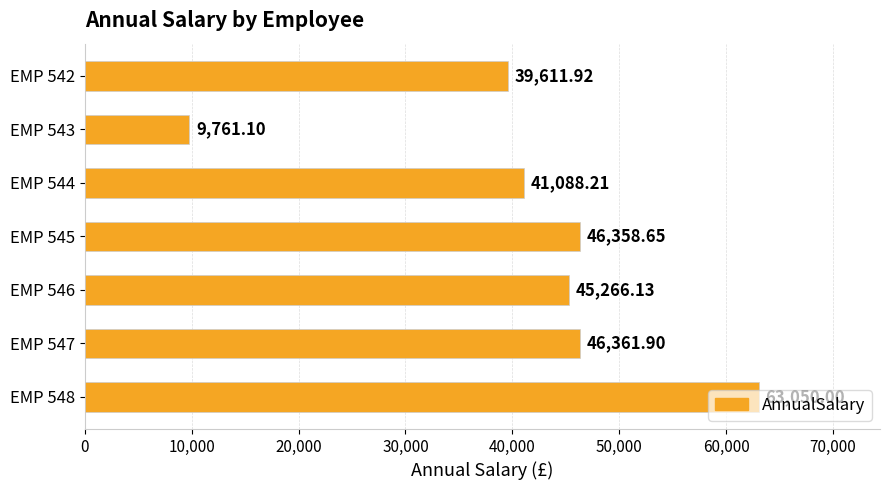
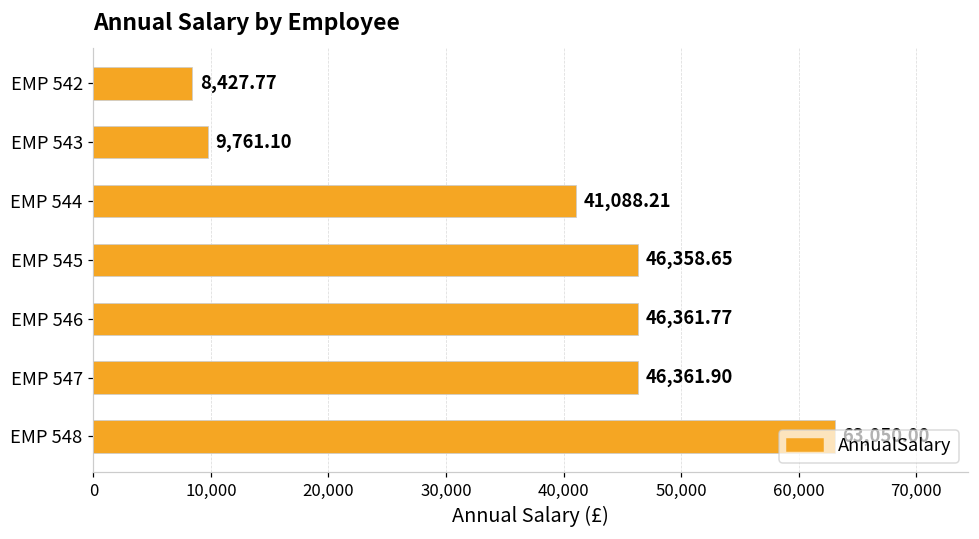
  {
-   "EMP 542": "39,611.92",
+   "EMP 542": "8,427.77",
    "EMP 543": "9,761.10",
    "EMP 544": "41,088.21",
    "EMP 545": "46,358.65",
-   "EMP 546": "45,266.13",
+   "EMP 546": "46,361.77",
    "EMP 547": "46,361.90"
  }
